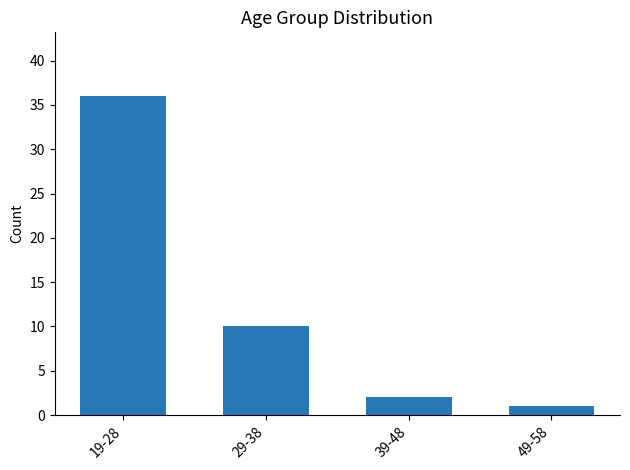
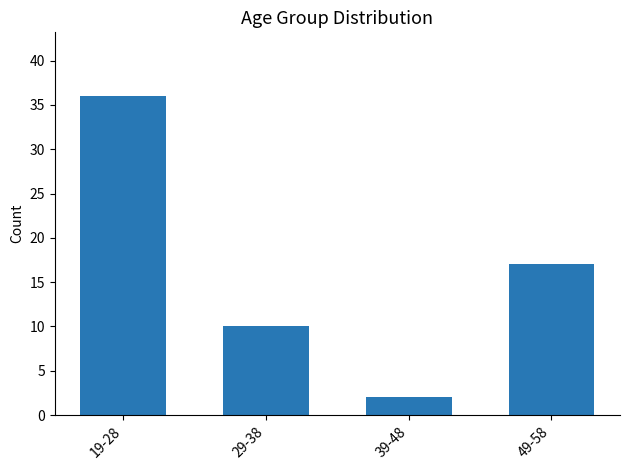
  {
    "19-28": 36,
    "29-38": 10,
    "39-48": 2,
-   "49-58": 1
+   "49-58": 17
  }
